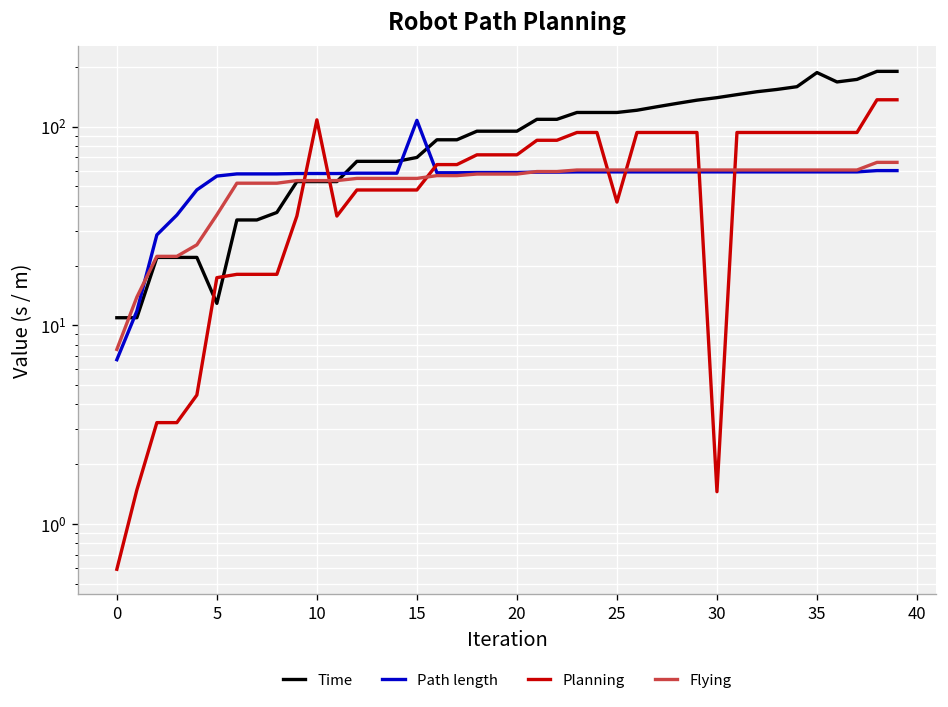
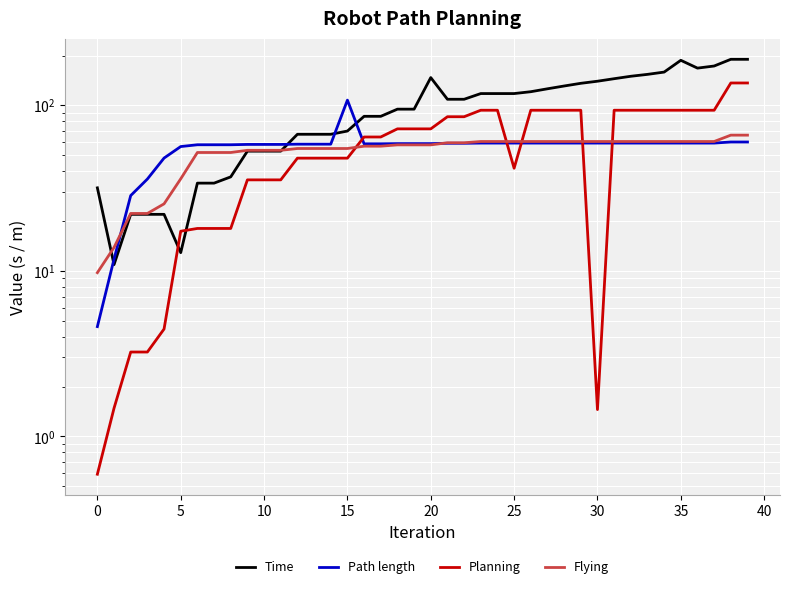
  {
    "Time": {
-     "0": 11,
+     "0": 32,
      "5": 13,
      "15": 70,
-     "20": 90,
+     "20": 150,
      "25": 120,
      "30": 140,
      "35": 190
    },
    "Path length": {
-     "0": 6.7,
+     "0": 4.6,
      "5": 56,
      "10": 58,
      "15": 110
    },
    "Planning": {
      "0": 0.59,
      "5": 17,
-     "10": 110,
+     "10": 35,
      "15": 48,
      "20": 70,
      "25": 42,
      "30": 1.5,
      "35": 90
    },
    "Flying": {
-     "0": 8,
+     "0": 10,
      "5": 36,
      "15": 55
    }
  }
